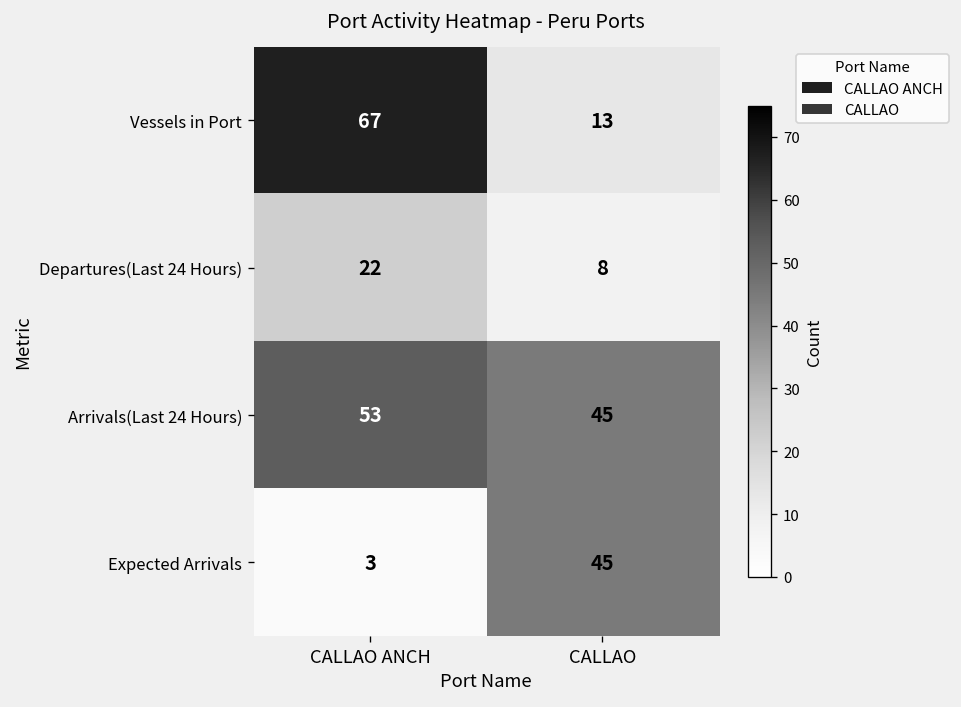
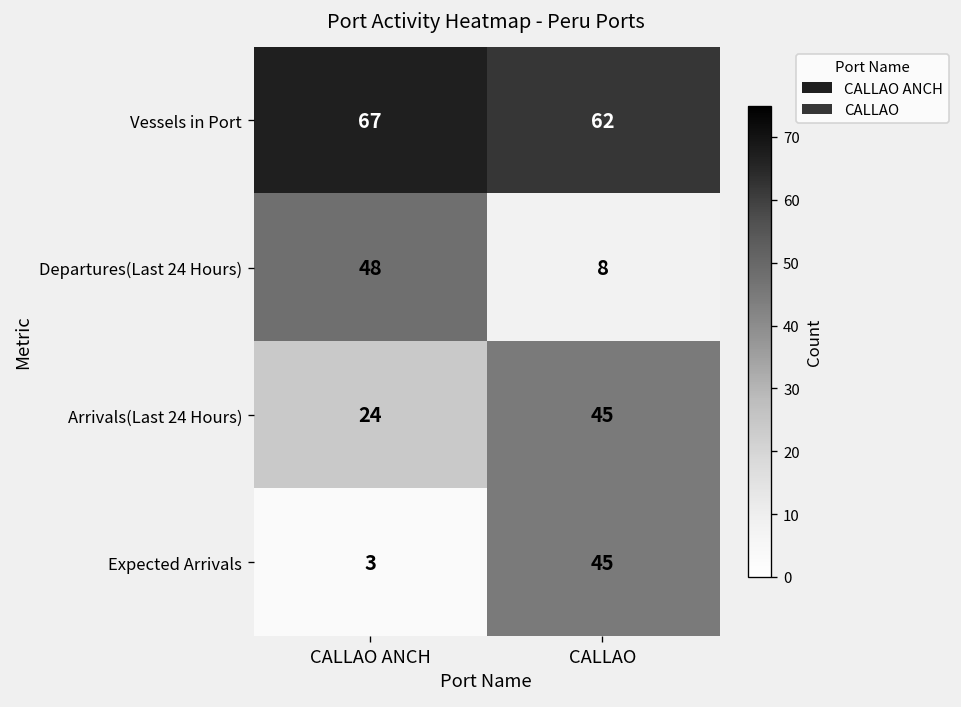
  {
    "Vessels in Port": {
      "CALLAO ANCH": 67,
-     "CALLAO": 13
+     "CALLAO": 62
    },
    "Departures(Last 24 Hours)": {
-     "CALLAO ANCH": 22,
+     "CALLAO ANCH": 48,
      "CALLAO": 8
    },
    "Arrivals(Last 24 Hours)": {
-     "CALLAO ANCH": 53,
+     "CALLAO ANCH": 24,
      "CALLAO": 45
    },
    "Expected Arrivals": {
      "CALLAO ANCH": 3,
      "CALLAO": 45
    }
  }
